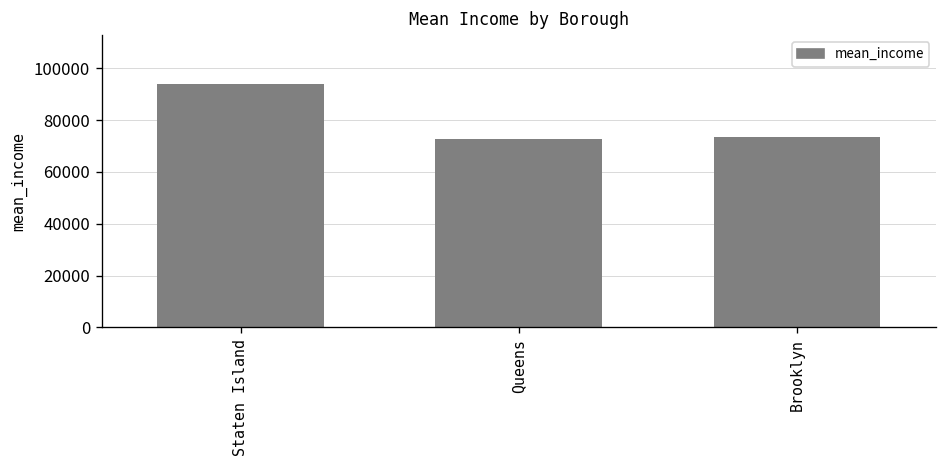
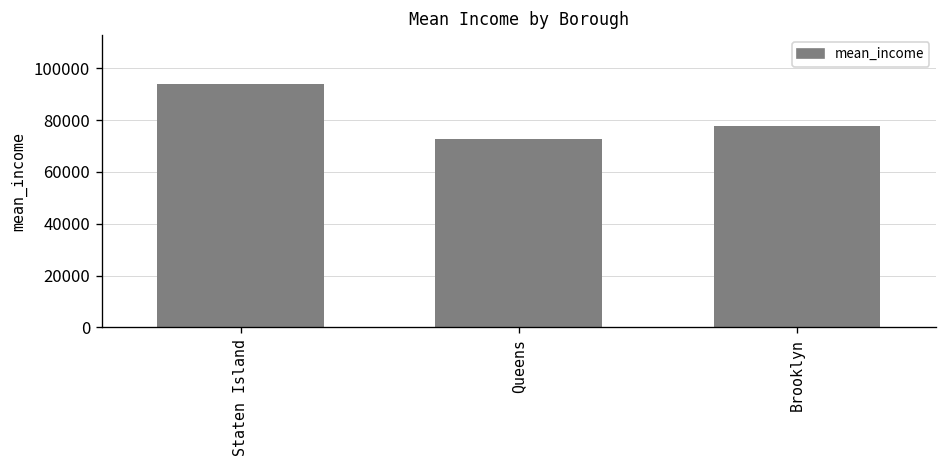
  {
    "Staten Island": 94000,
    "Queens": 73000,
-   "Brooklyn": 74000
+   "Brooklyn": 78000
  }
